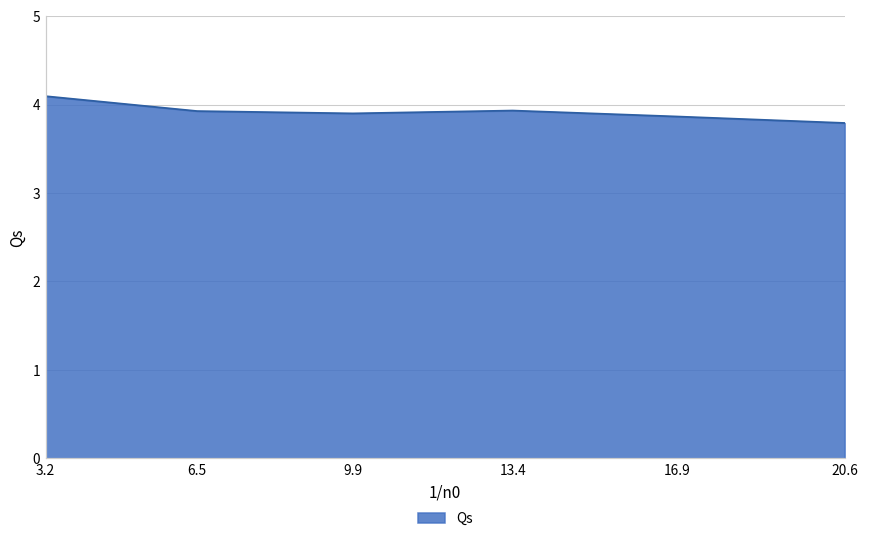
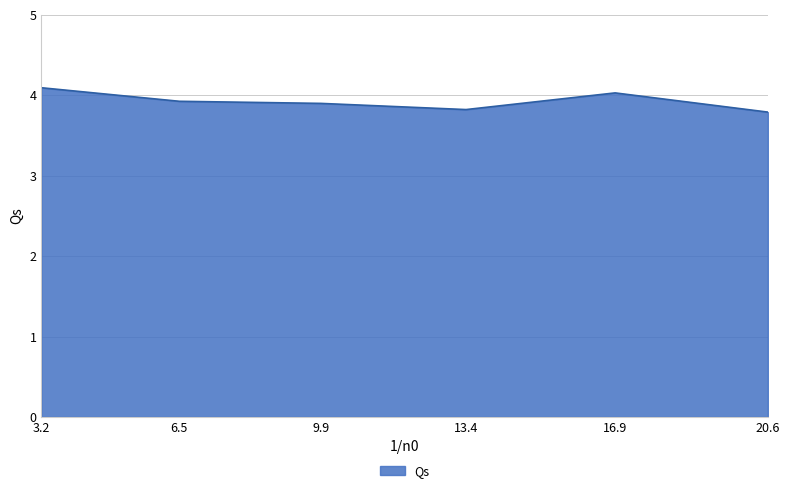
  {
    "3.2": 4.1,
    "6.5": 3.9,
    "9.9": 3.9,
-   "13.4": 3.9,
-   "16.9": 3.9,
+   "13.4": 3.8,
+   "16.9": 4.0,
    "20.6": 3.8
  }
